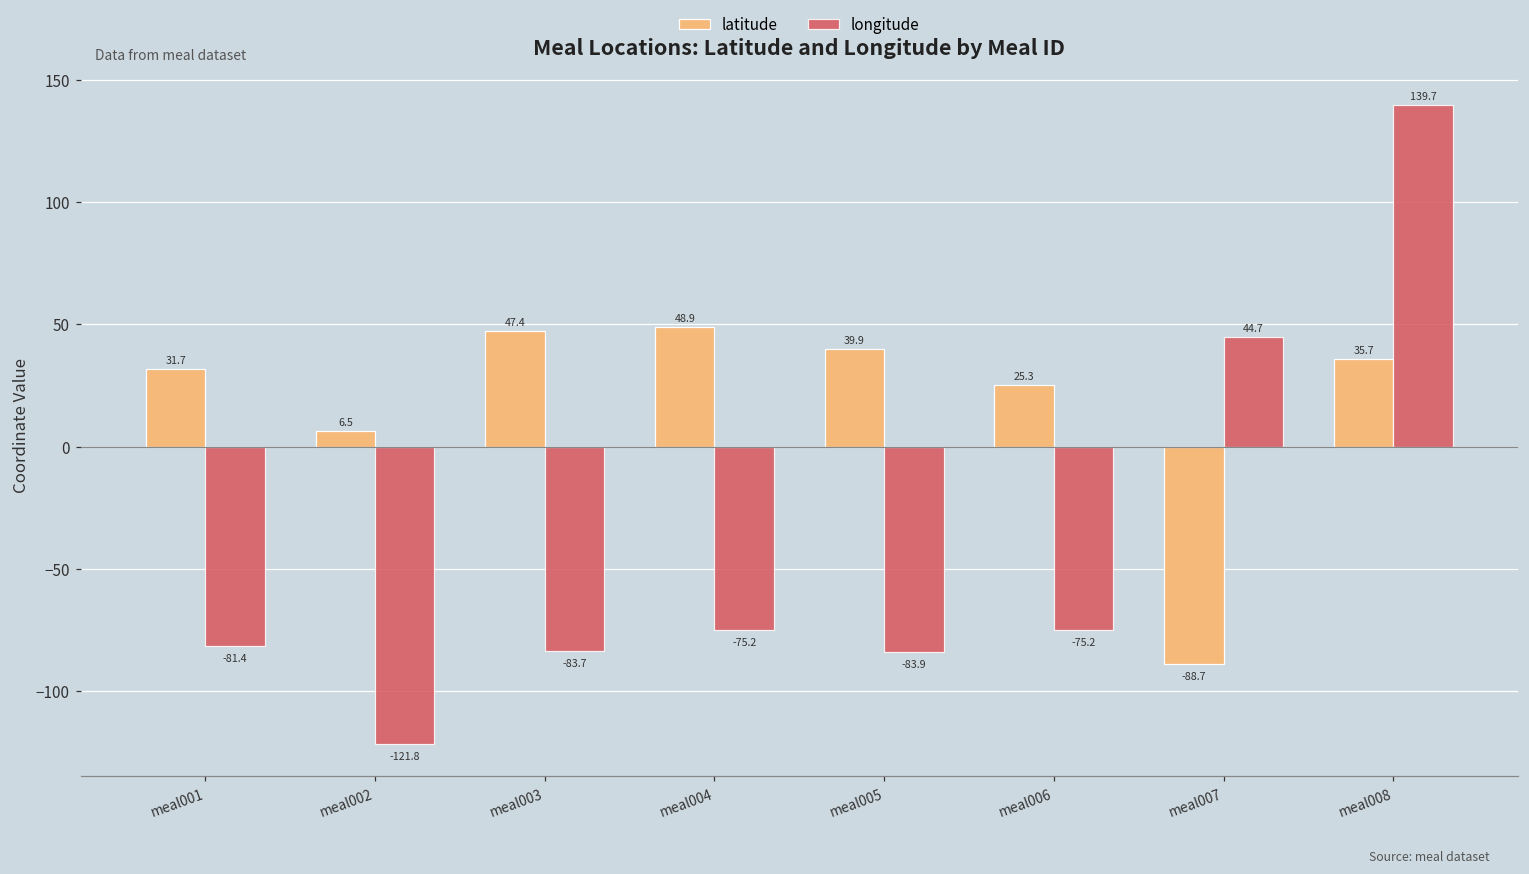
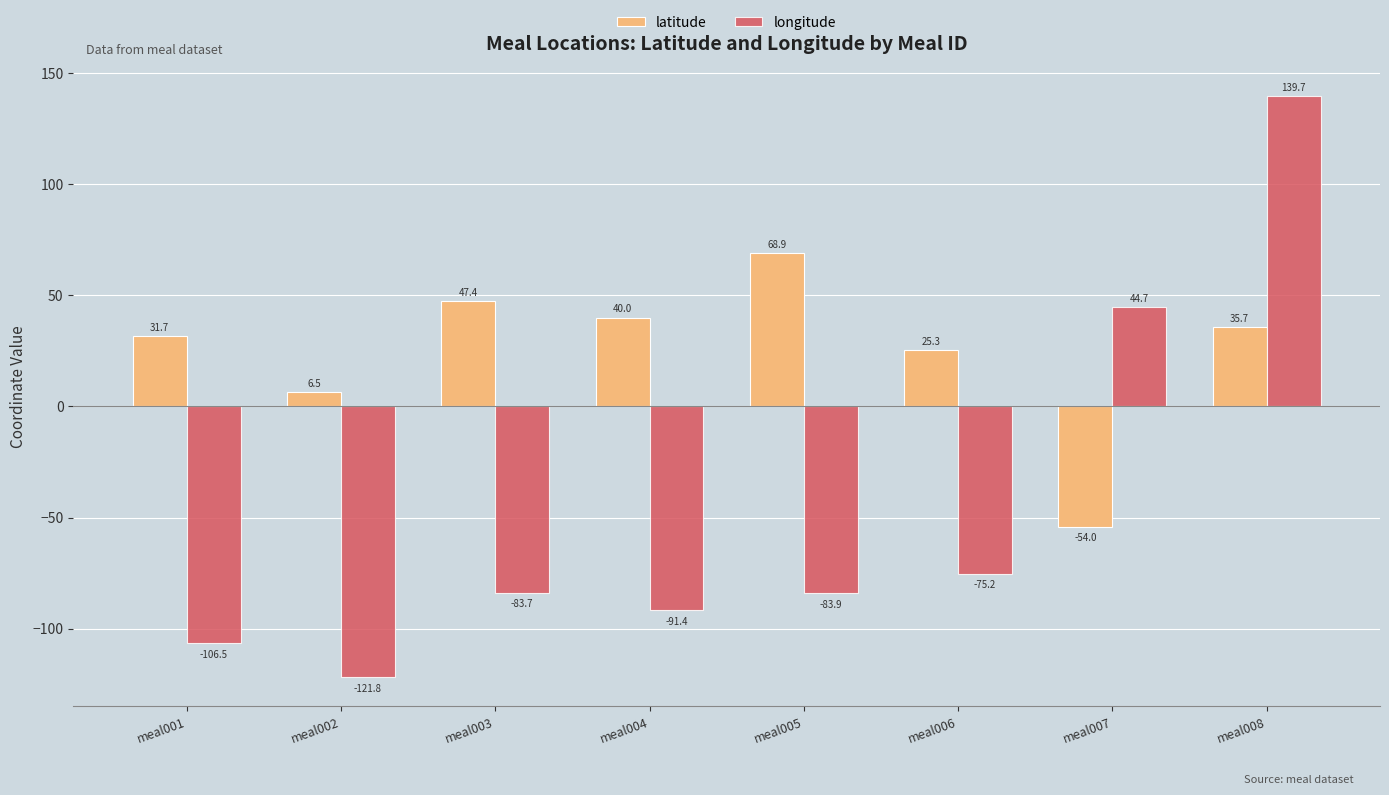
  {
    "latitude": {
      "meal001": 31.7,
      "meal002": 6.5,
      "meal003": 47.4,
-     "meal004": 48.9,
-     "meal005": 39.9,
+     "meal004": 40.0,
+     "meal005": 68.9,
      "meal006": 25.3,
-     "meal007": -88.7,
+     "meal007": -54.0,
      "meal008": 35.7
    },
    "longitude": {
-     "meal001": -81.4,
+     "meal001": -106.5,
      "meal002": -121.8,
      "meal003": -83.7,
-     "meal004": -75.2,
+     "meal004": -91.4,
      "meal005": -83.9,
      "meal006": -75.2,
      "meal007": 44.7,
      "meal008": 139.7
    }
  }
